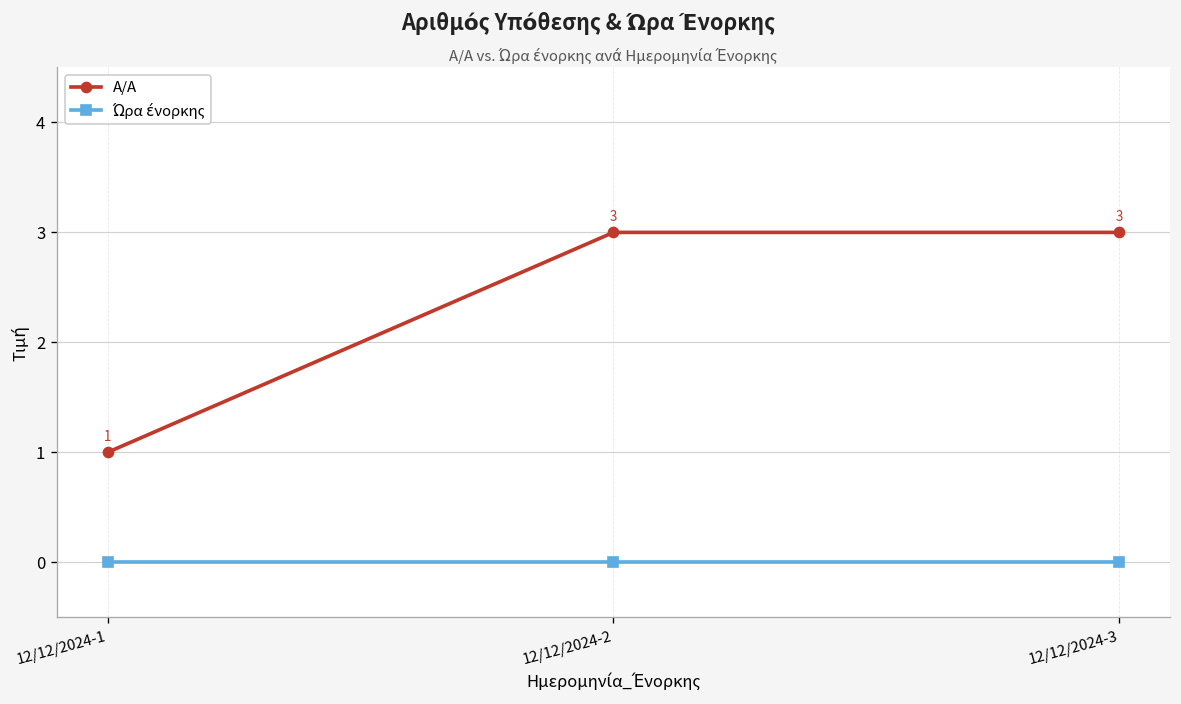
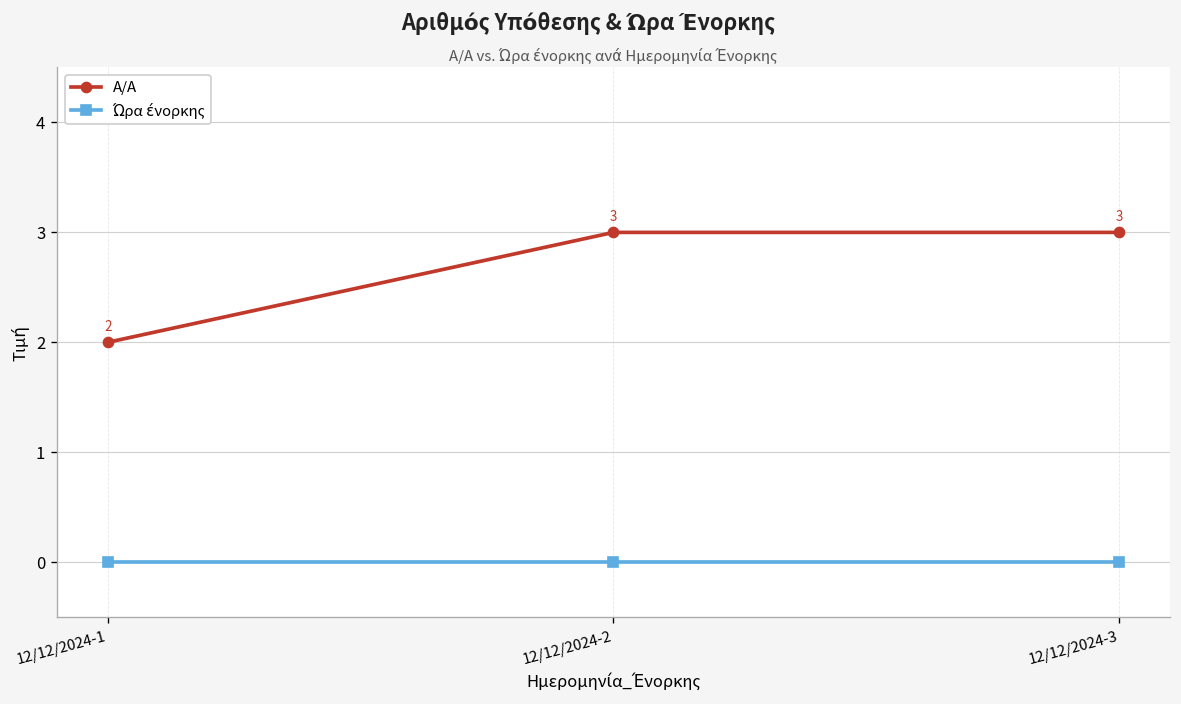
  {
    "A/A": {
-     "12/12/2024-1": 1,
+     "12/12/2024-1": 2,
      "12/12/2024-2": 3,
      "12/12/2024-3": 3
    },
    "Ώρα ένορκης": {
      "12/12/2024-1": 0.0,
      "12/12/2024-2": 0.0,
      "12/12/2024-3": 0.0
    }
  }
